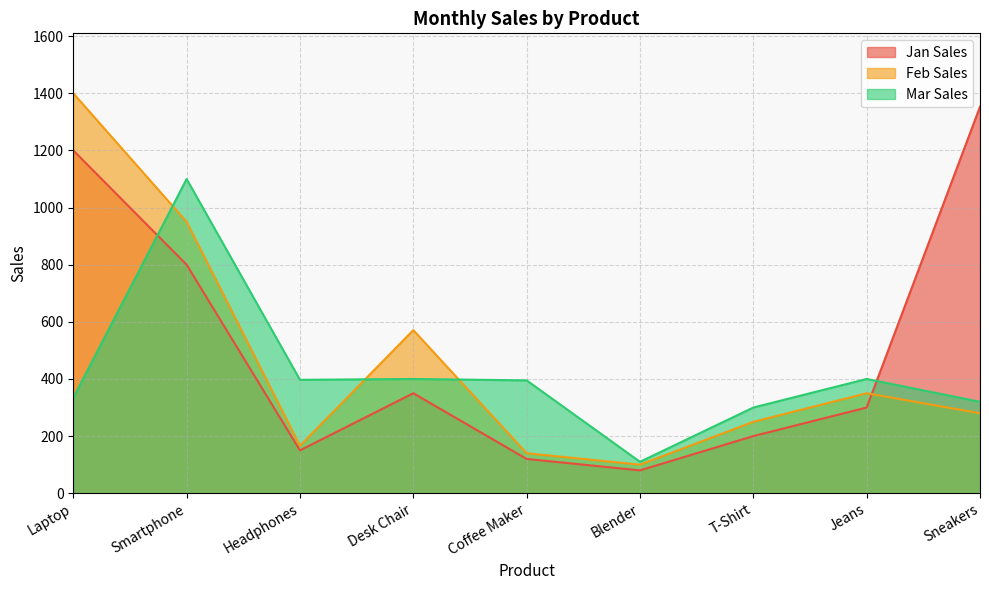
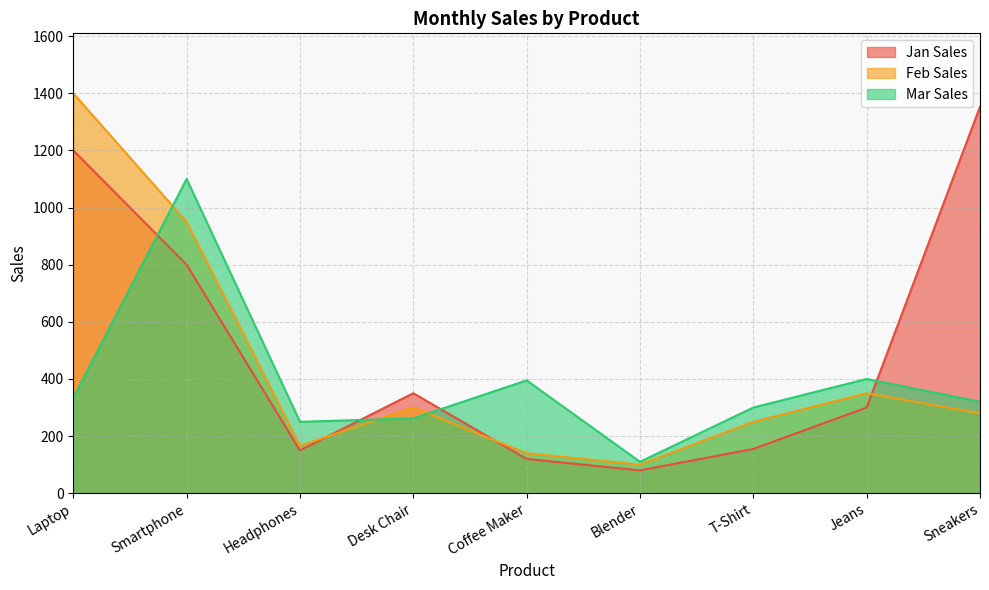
  {
    "Jan Sales": {
      "Laptop": 1200,
      "Smartphone": 800,
      "Headphones": 150,
      "Desk Chair": 350,
      "Coffee Maker": 120,
      "Blender": 80,
-     "T-Shirt": 200,
+     "T-Shirt": 160,
      "Jeans": 300,
      "Sneakers": 1350
    },
    "Feb Sales": {
      "Laptop": 1400,
      "Smartphone": 950,
      "Headphones": 170,
-     "Desk Chair": 570,
+     "Desk Chair": 300,
      "Coffee Maker": 140,
      "Blender": 100,
      "T-Shirt": 250,
      "Jeans": 350,
      "Sneakers": 280
    },
    "Mar Sales": {
      "Laptop": 330,
      "Smartphone": 1100,
-     "Headphones": 400,
-     "Desk Chair": 400,
+     "Headphones": 250,
+     "Desk Chair": 260,
      "Coffee Maker": 400,
      "Blender": 110,
      "T-Shirt": 300,
      "Jeans": 400,
      "Sneakers": 320
    }
  }
